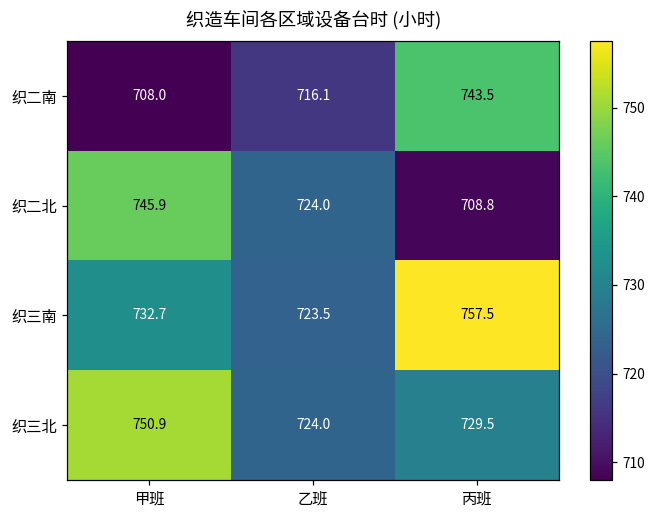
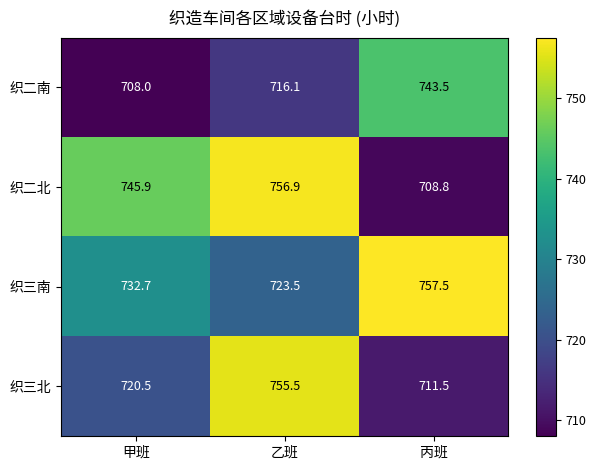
  {
    "织二南": {
      "甲班": 708.0,
      "乙班": 716.1,
      "丙班": 743.5
    },
    "织二北": {
      "甲班": 745.9,
-     "乙班": 724.0,
+     "乙班": 756.9,
      "丙班": 708.8
    },
    "织三南": {
      "甲班": 732.7,
      "乙班": 723.5,
      "丙班": 757.5
    },
    "织三北": {
-     "甲班": 750.9,
-     "乙班": 724.0,
-     "丙班": 729.5
+     "甲班": 720.5,
+     "乙班": 755.5,
+     "丙班": 711.5
    }
  }
